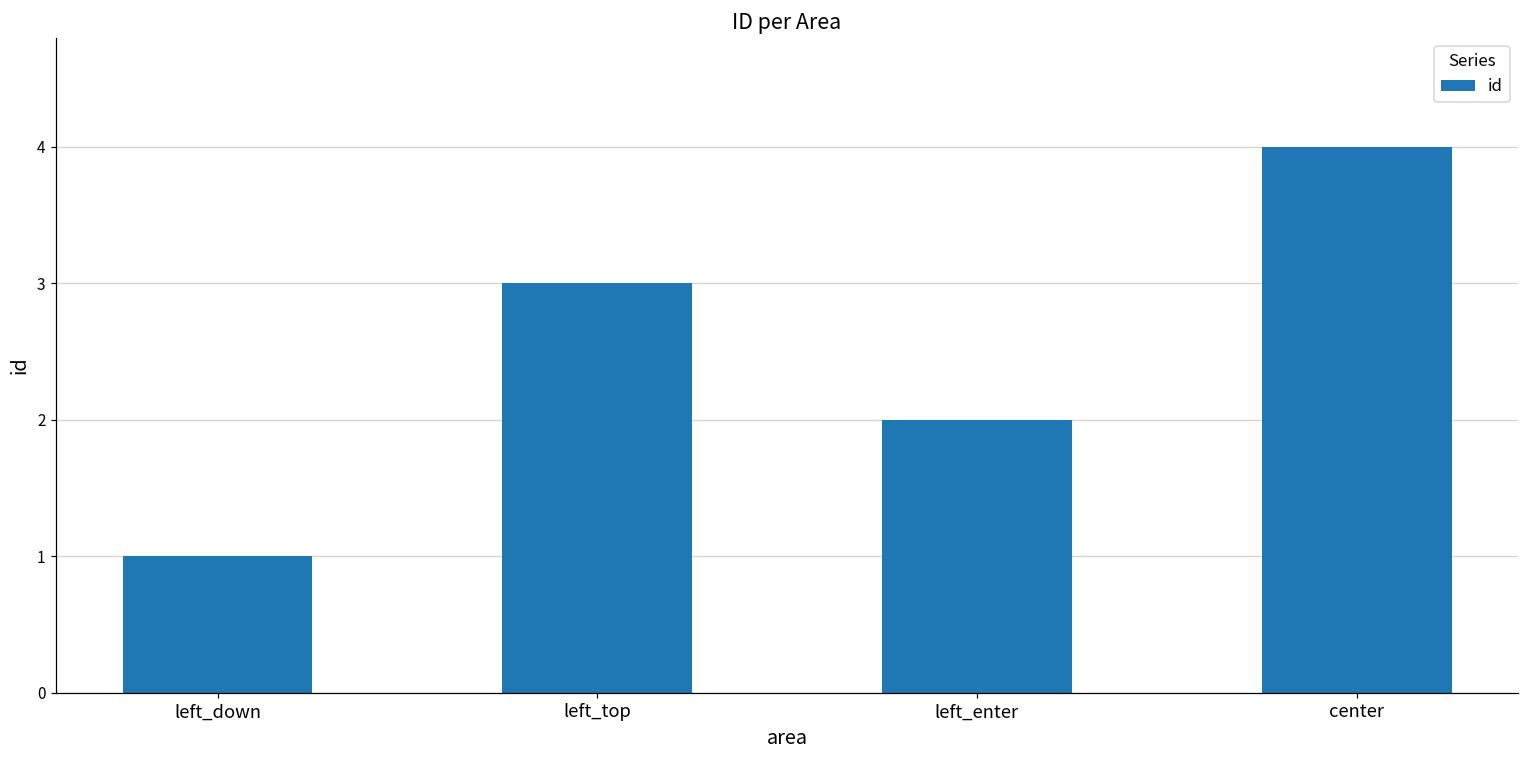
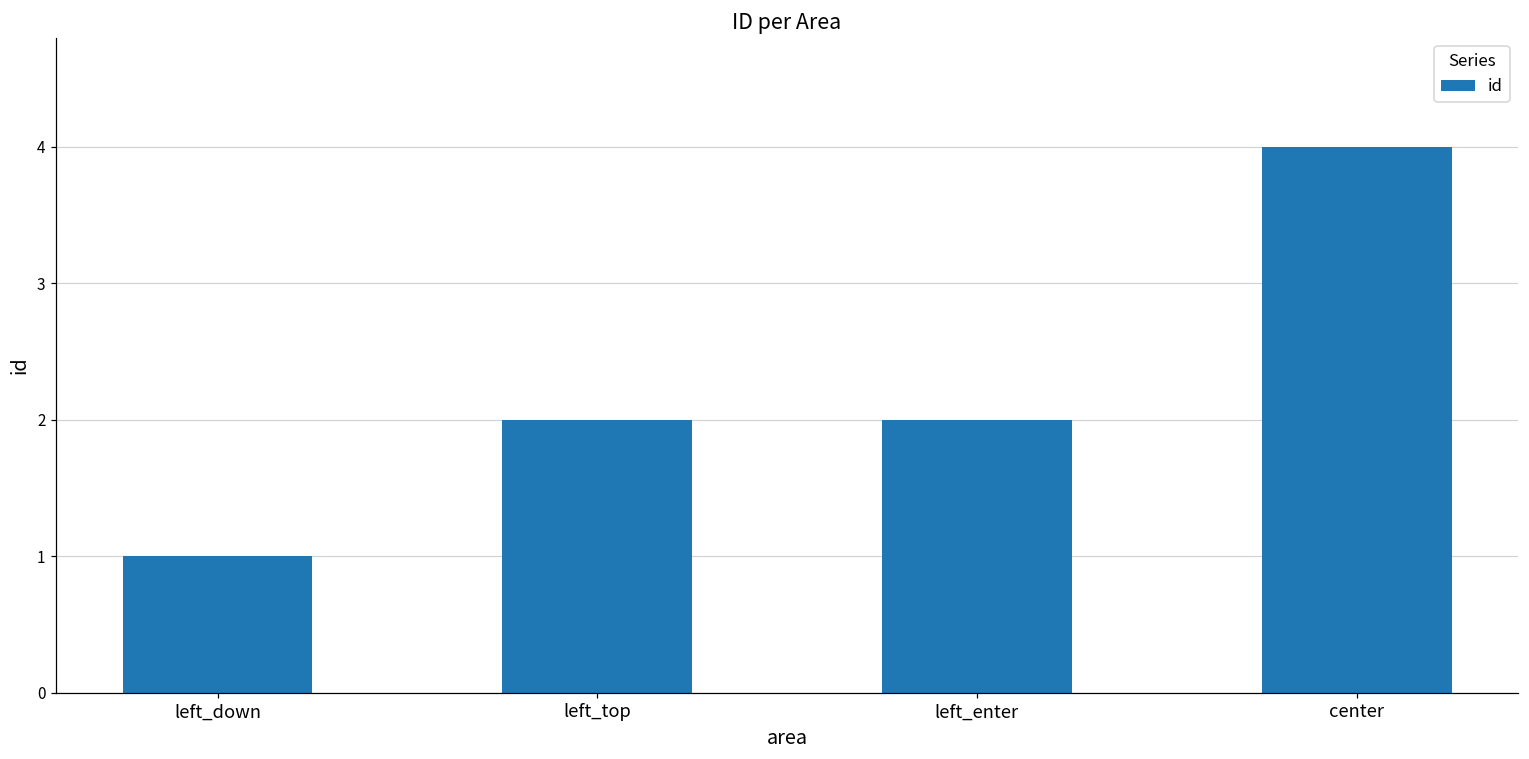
  {
    "left_down": 1,
-   "left_top": 3,
+   "left_top": 2,
    "left_enter": 2,
    "center": 4
  }
